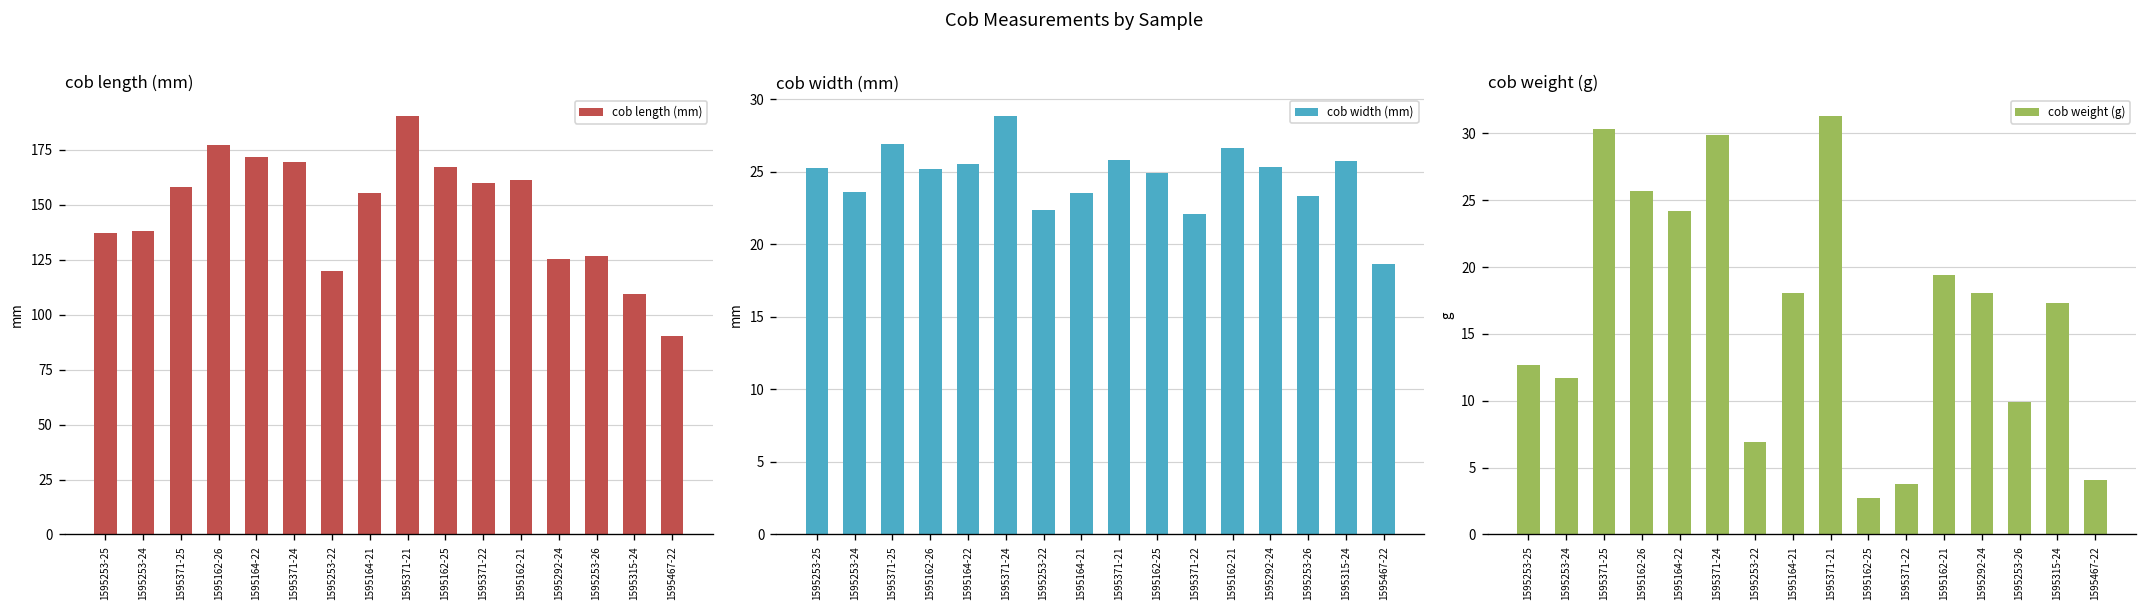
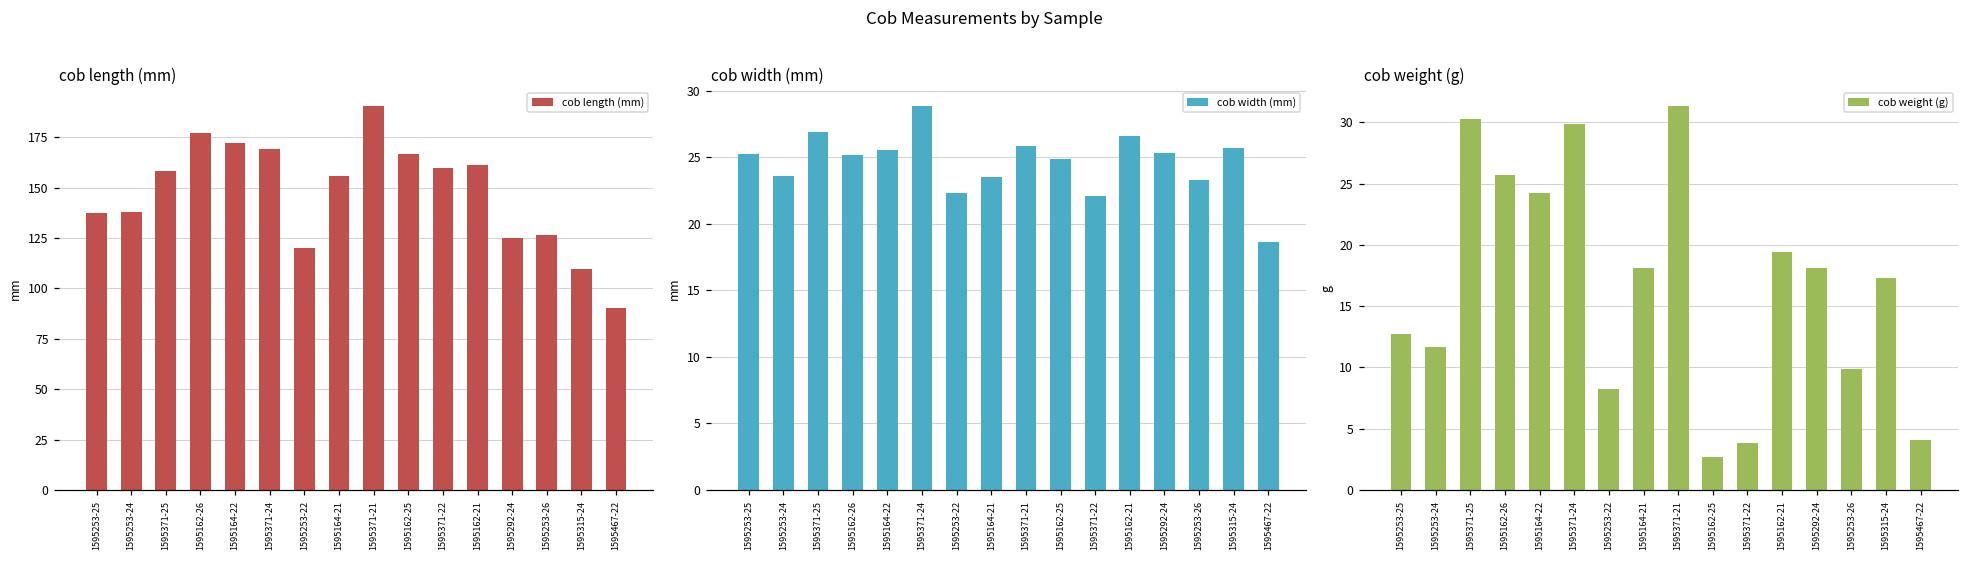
  {
    "cob length (mm)": {
      "1595253-25": 137,
      "1595253-24": 138,
      "1595371-25": 158,
      "1595162-26": 177,
      "1595164-22": 172,
      "1595371-24": 169,
      "1595253-22": 120,
      "1595164-21": 156,
      "1595371-21": 190,
      "1595162-25": 167,
      "1595371-22": 160,
      "1595162-21": 161,
      "1595292-24": 125,
      "1595253-26": 127,
      "1595315-24": 110,
      "1595467-22": 90
    },
    "cob width (mm)": {
      "1595253-25": 25.2,
      "1595253-24": 23.6,
      "1595371-25": 26.9,
      "1595162-26": 25.2,
      "1595164-22": 25.5,
      "1595371-24": 28.8,
      "1595253-22": 22.3,
      "1595164-21": 23.5,
      "1595371-21": 25.8,
      "1595162-25": 24.9,
      "1595371-22": 22.1,
      "1595162-21": 26.6,
      "1595292-24": 25.3,
      "1595253-26": 23.3,
      "1595315-24": 25.7,
      "1595467-22": 18.7
    },
    "cob weight (g)": {
      "1595253-25": 12.7,
      "1595253-24": 11.7,
      "1595371-25": 30.3,
      "1595162-26": 25.7,
      "1595164-22": 24.2,
      "1595371-24": 29.9,
-     "1595253-22": 6.9,
+     "1595253-22": 8.2,
      "1595164-21": 18.1,
      "1595371-21": 31.3,
      "1595162-25": 2.7,
      "1595371-22": 3.8,
      "1595162-21": 19.4,
      "1595292-24": 18.1,
      "1595253-26": 9.9,
      "1595315-24": 17.3,
      "1595467-22": 4.1
    }
  }
